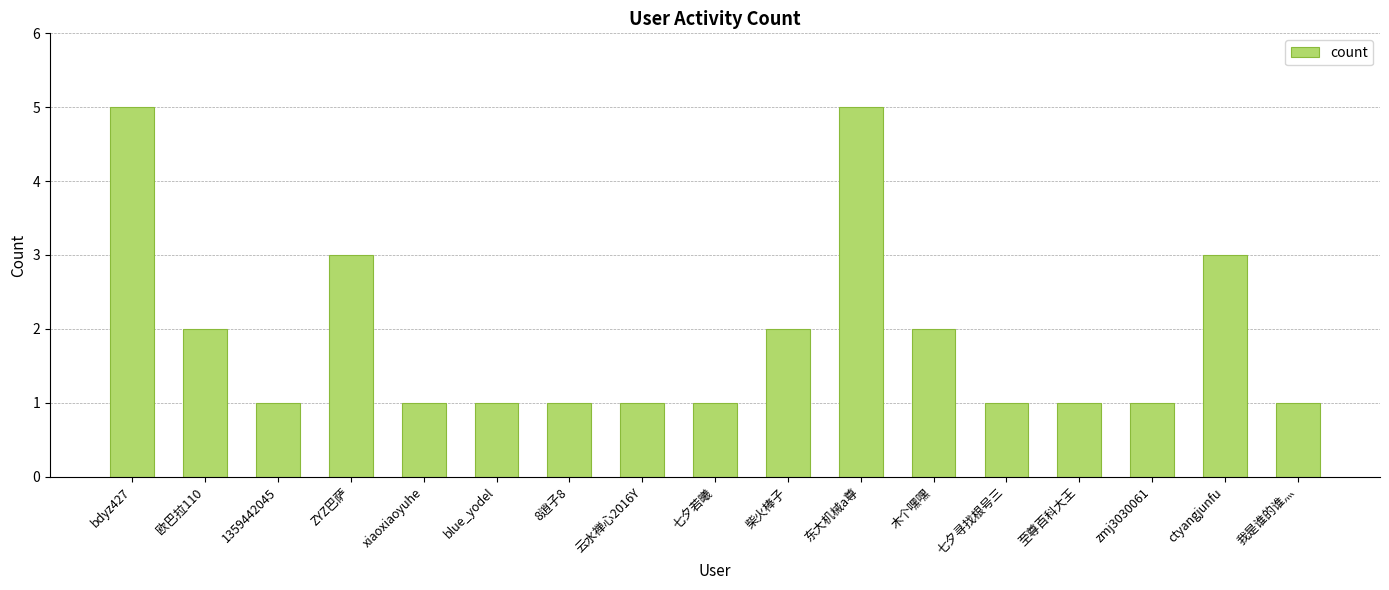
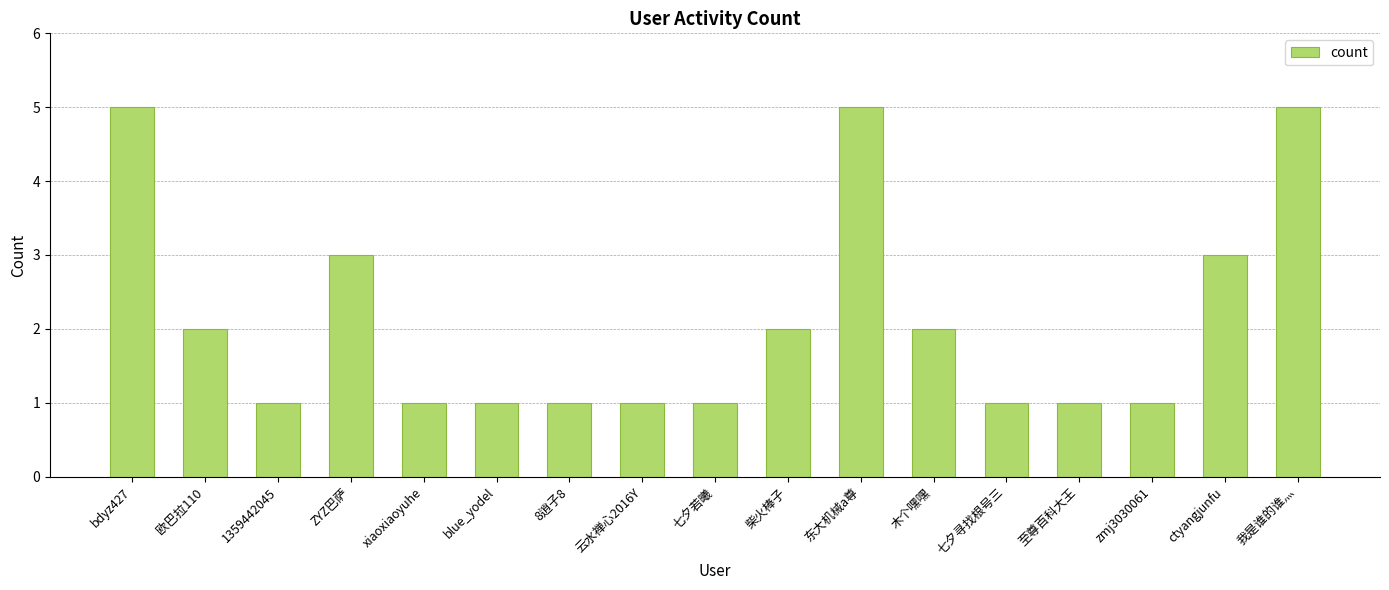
  {
    "bdyz427": 5,
    "欧巴拉110": 2,
    "1359442045": 1,
    "ZYZ巴萨": 3,
    "xiaoxiaoyuhe": 1,
    "blue_yodel": 1,
    "8逍子8": 1,
    "云水禅心2016Y": 1,
    "七夕若曦": 1,
    "柴火棒子": 2,
    "东大机械a尊": 5,
    "木个嘿嘿": 2,
    "七夕寻找根号三": 1,
    "至尊百科大王": 1,
    "zmj3030061": 1,
    "ctyangjunfu": 3,
-   "我是谁的谁灬": 1
+   "我是谁的谁灬": 5
  }
